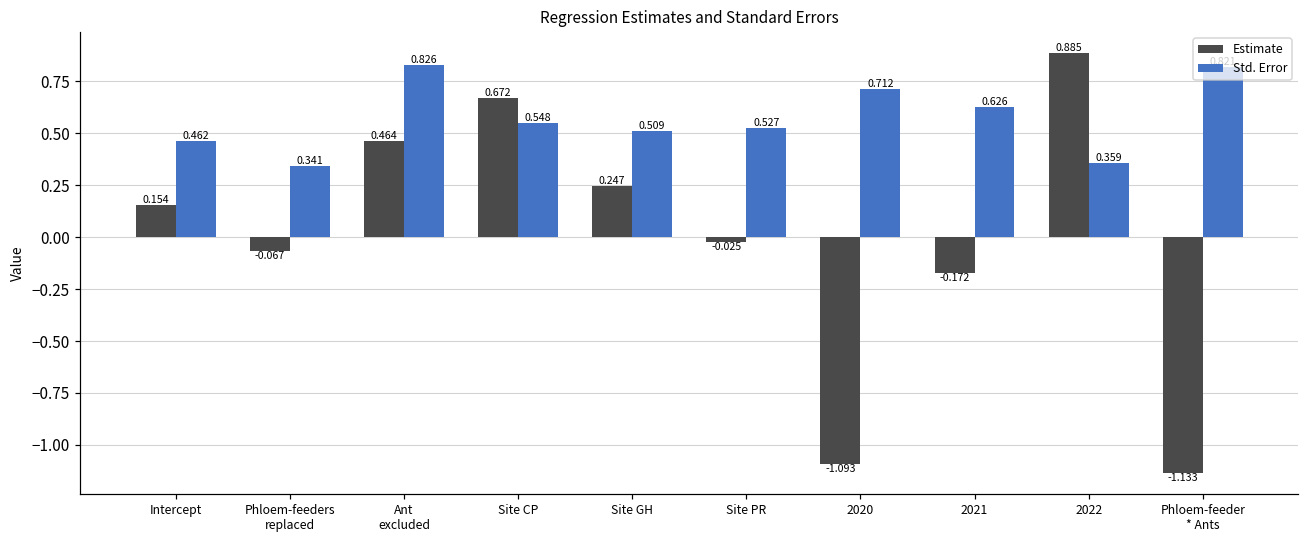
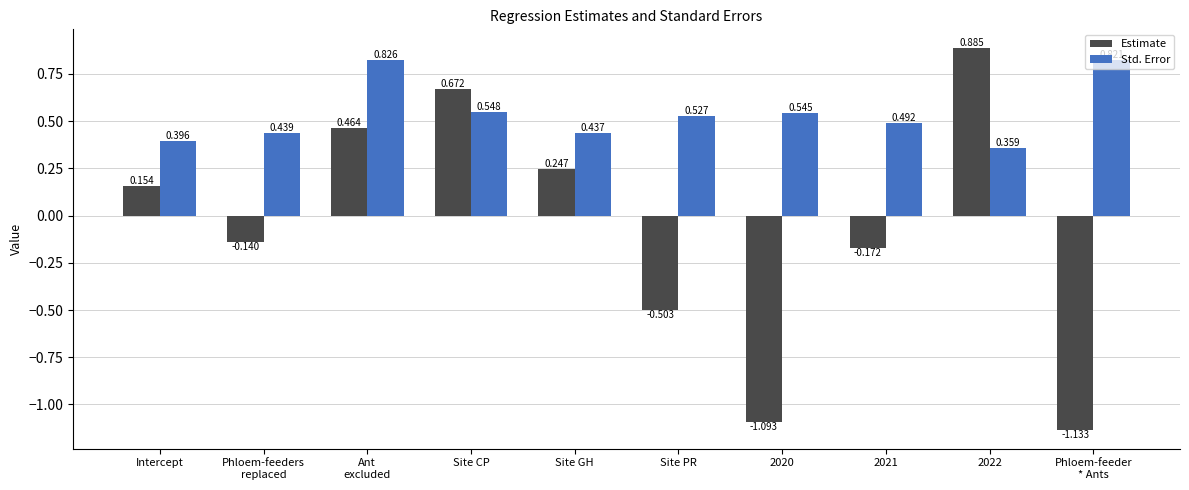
  {
    "Estimate": {
      "Intercept": 0.154,
-     "Phloem-feeders replaced": -0.067,
+     "Phloem-feeders replaced": -0.140,
      "Ant excluded": 0.464,
      "Site CP": 0.672,
      "Site GH": 0.247,
-     "Site PR": -0.025,
+     "Site PR": -0.503,
      "2020": -1.093,
      "2021": -0.172,
      "2022": 0.885,
      "Phloem-feeder * Ants": -1.133
    },
    "Std. Error": {
-     "Intercept": 0.462,
-     "Phloem-feeders replaced": 0.341,
+     "Intercept": 0.396,
+     "Phloem-feeders replaced": 0.439,
      "Ant excluded": 0.826,
      "Site CP": 0.548,
-     "Site GH": 0.509,
+     "Site GH": 0.437,
      "Site PR": 0.527,
-     "2020": 0.712,
-     "2021": 0.626,
+     "2020": 0.545,
+     "2021": 0.492,
      "2022": 0.359
    }
  }
